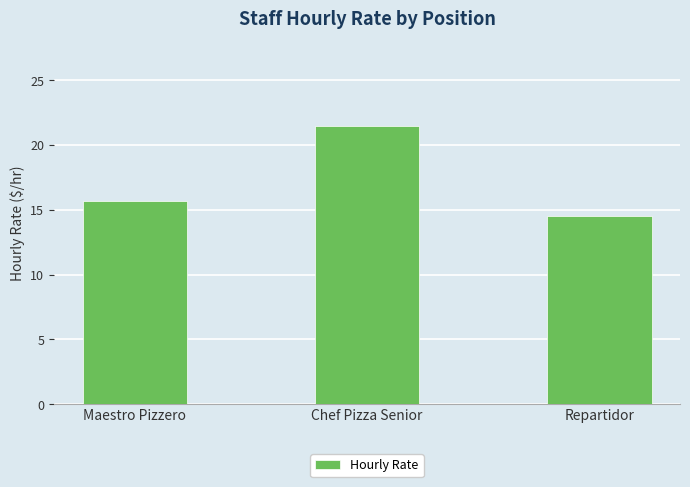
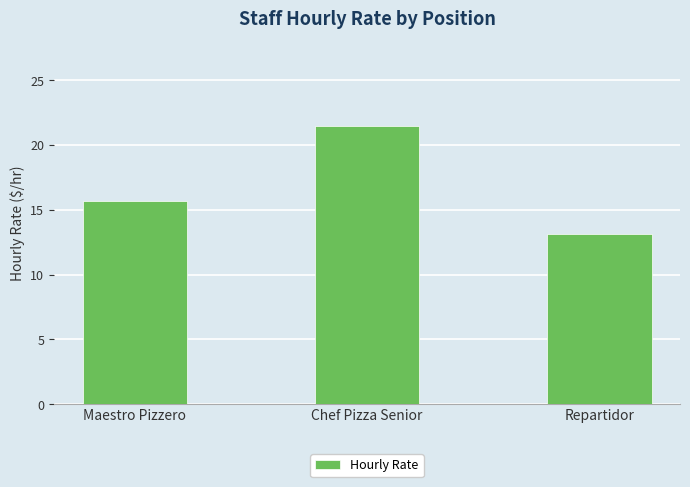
  {
    "Maestro Pizzero": 15.7,
    "Chef Pizza Senior": 21.5,
-   "Repartidor": 14.5
+   "Repartidor": 13.1
  }
